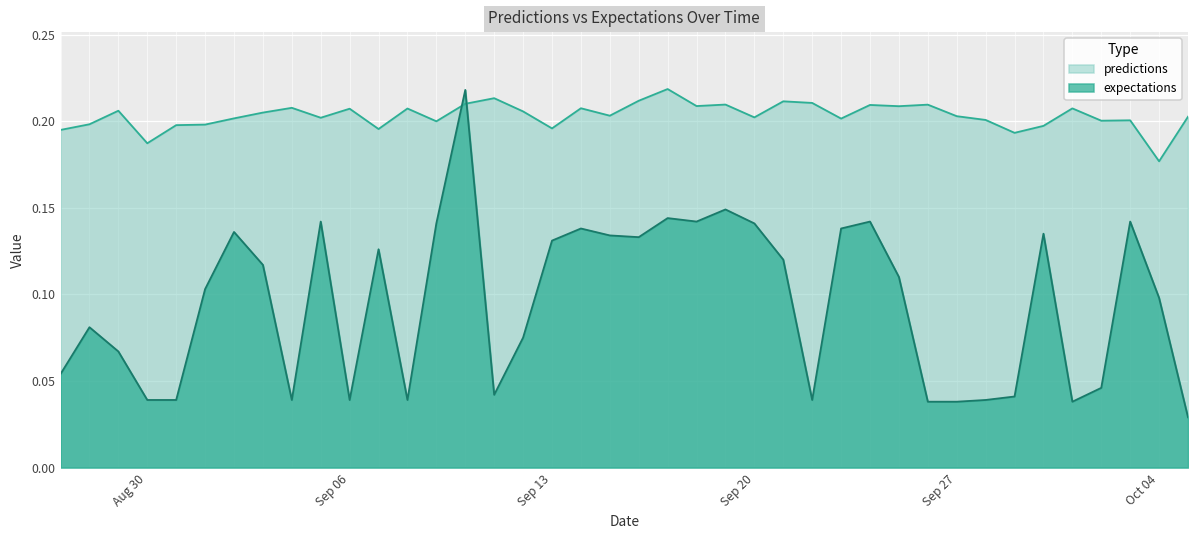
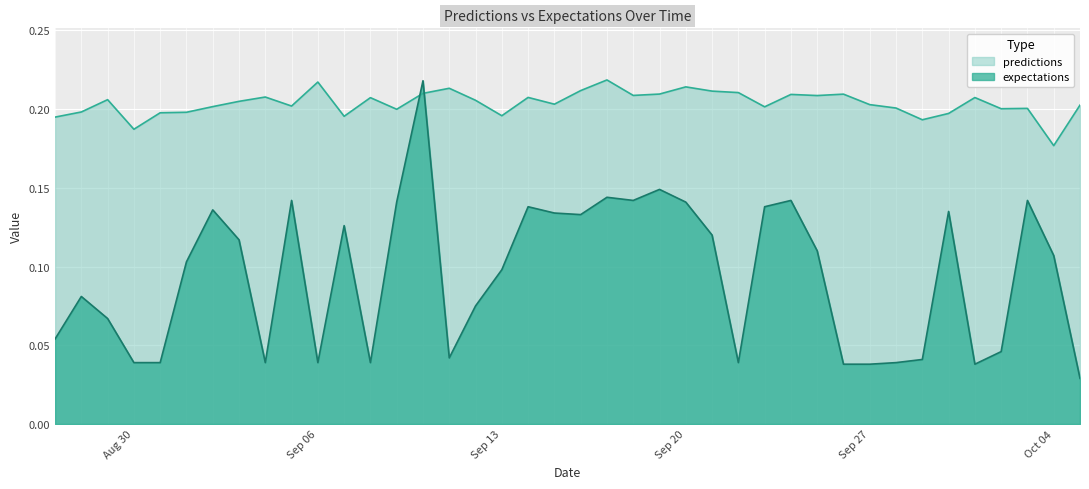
  {
    "predictions": {
      "Aug 30": 0.187,
-     "Sep 06": 0.207,
+     "Sep 06": 0.217,
      "Sep 13": 0.196,
-     "Sep 20": 0.202,
+     "Sep 20": 0.214,
      "Sep 27": 0.203,
      "Oct 04": 0.177
    },
    "expectations": {
      "Aug 30": 0.039,
      "Sep 06": 0.039,
-     "Sep 13": 0.131,
+     "Sep 13": 0.098,
      "Sep 20": 0.141,
      "Sep 27": 0.038,
-     "Oct 04": 0.098
+     "Oct 04": 0.107
    }
  }
